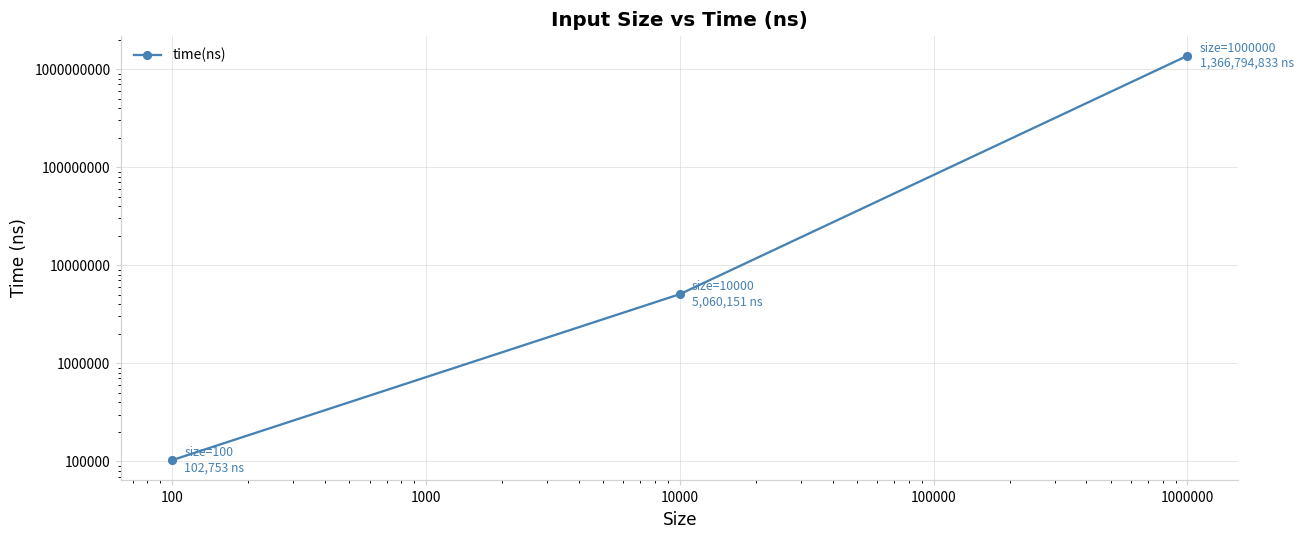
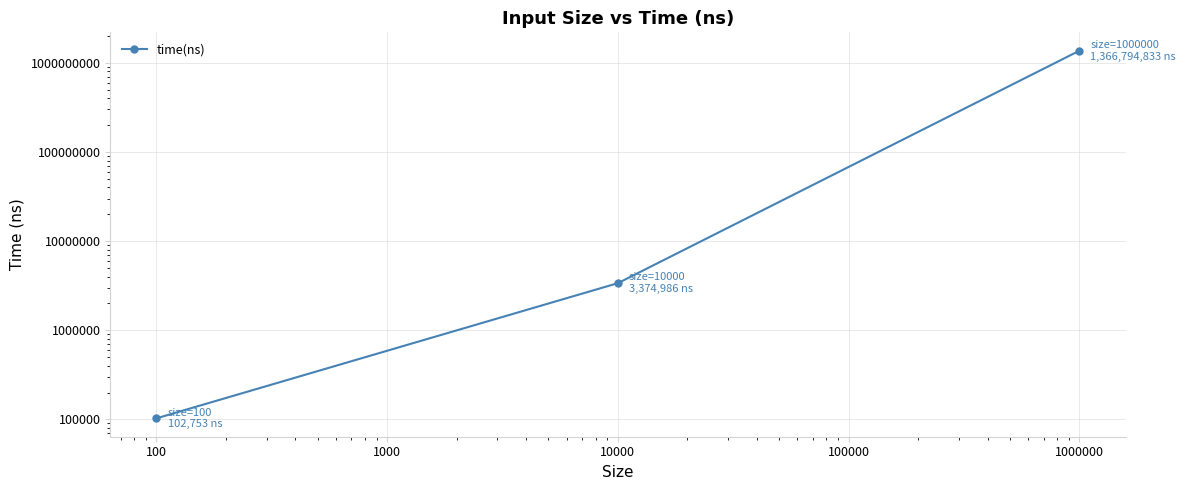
  {
    "100": "102,753",
-   "10000": "5,060,151",
+   "10000": "3,374,986",
    "1000000": "1,366,794,833"
  }
